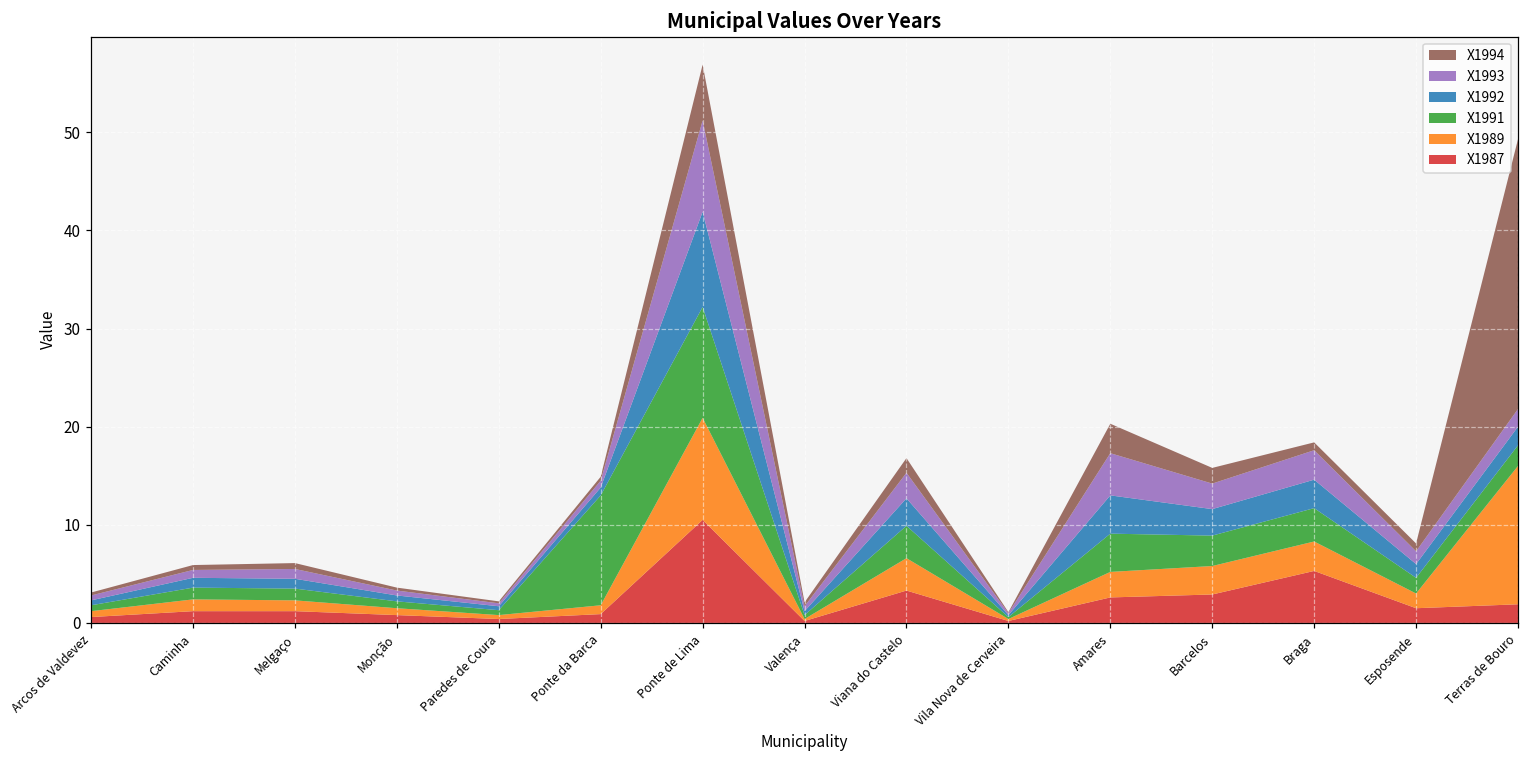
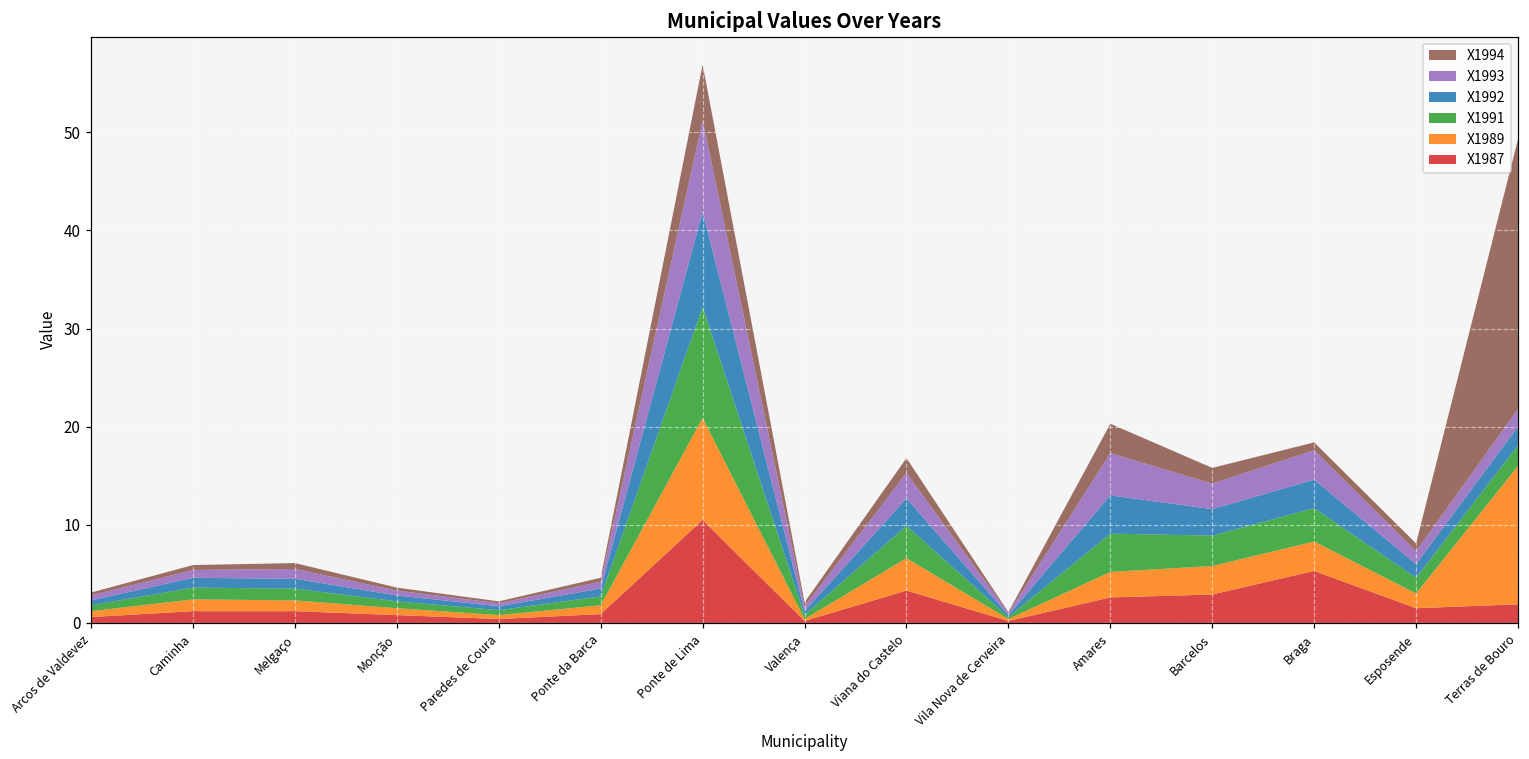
  {
    "X1987": {
      "Arcos de Valdevez": 1,
      "Caminha": 1,
      "Melgaço": 1,
      "Monção": 1,
      "Paredes de Coura": 0,
      "Ponte da Barca": 1,
      "Ponte de Lima": 11,
      "Viana do Castelo": 3,
      "Amares": 3,
      "Barcelos": 3,
      "Braga": 5,
      "Esposende": 2,
      "Terras de Bouro": 2
    },
    "X1989": {
      "Arcos de Valdevez": 1,
      "Caminha": 1,
      "Melgaço": 1,
      "Monção": 1,
      "Paredes de Coura": 0,
      "Ponte da Barca": 1,
      "Ponte de Lima": 10,
      "Viana do Castelo": 3,
      "Amares": 3,
      "Barcelos": 3,
      "Braga": 3,
      "Esposende": 2,
      "Terras de Bouro": 14
    },
    "X1991": {
      "Arcos de Valdevez": 1,
      "Caminha": 1,
      "Melgaço": 1,
      "Monção": 1,
      "Paredes de Coura": 1,
-     "Ponte da Barca": 11,
+     "Ponte da Barca": 1,
      "Ponte de Lima": 11,
      "Valença": 0,
      "Viana do Castelo": 3,
      "Amares": 4,
      "Barcelos": 3,
      "Braga": 3,
      "Esposende": 2,
      "Terras de Bouro": 2
    },
    "X1992": {
      "Arcos de Valdevez": 1,
      "Caminha": 1,
      "Melgaço": 1,
      "Monção": 1,
      "Paredes de Coura": 0,
      "Ponte da Barca": 1,
      "Ponte de Lima": 10,
      "Valença": 0,
      "Viana do Castelo": 3,
      "Amares": 4,
      "Barcelos": 3,
      "Braga": 3,
      "Esposende": 1,
      "Terras de Bouro": 2
    },
    "X1993": {
      "Arcos de Valdevez": 1,
      "Caminha": 1,
      "Melgaço": 1,
      "Monção": 1,
      "Ponte da Barca": 1,
      "Ponte de Lima": 9,
      "Valença": 1,
      "Viana do Castelo": 3,
      "Amares": 4,
      "Barcelos": 3,
      "Braga": 3,
      "Esposende": 1,
      "Terras de Bouro": 2
    },
    "X1994": {
      "Arcos de Valdevez": 0,
      "Caminha": 1,
      "Melgaço": 1,
      "Monção": 0,
      "Ponte da Barca": 0,
      "Ponte de Lima": 6,
      "Valença": 0,
      "Viana do Castelo": 1,
      "Amares": 3,
      "Barcelos": 2,
      "Braga": 1,
      "Esposende": 1,
      "Terras de Bouro": 27
    }
  }
